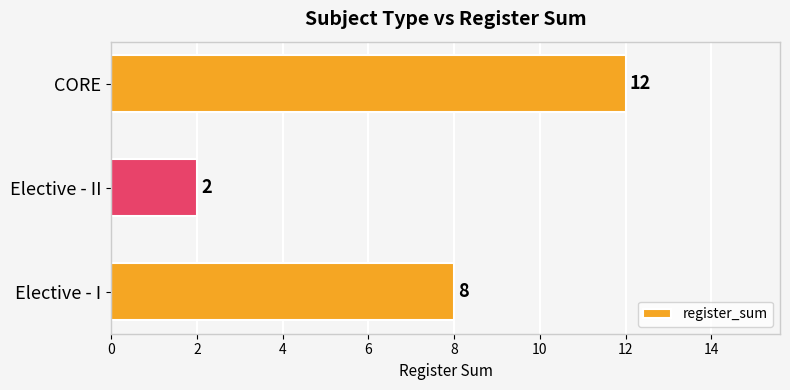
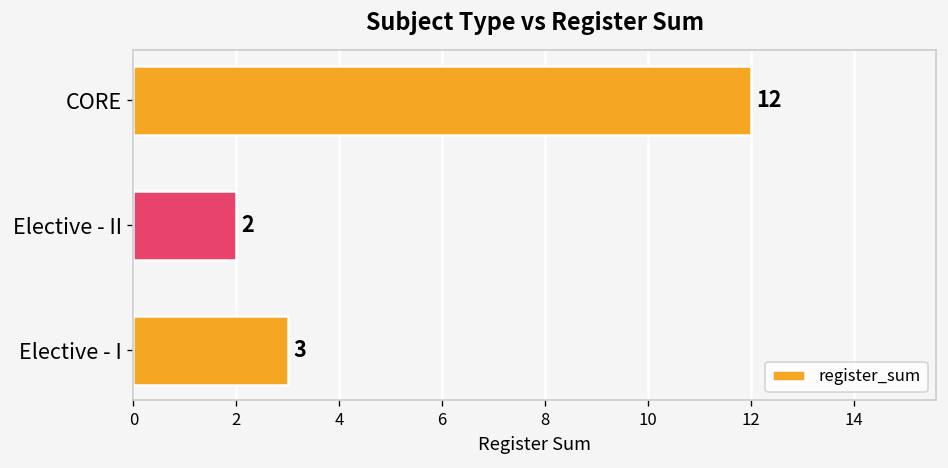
  {
    "CORE": 12,
    "Elective - II": 2,
-   "Elective - I": 8
+   "Elective - I": 3
  }
